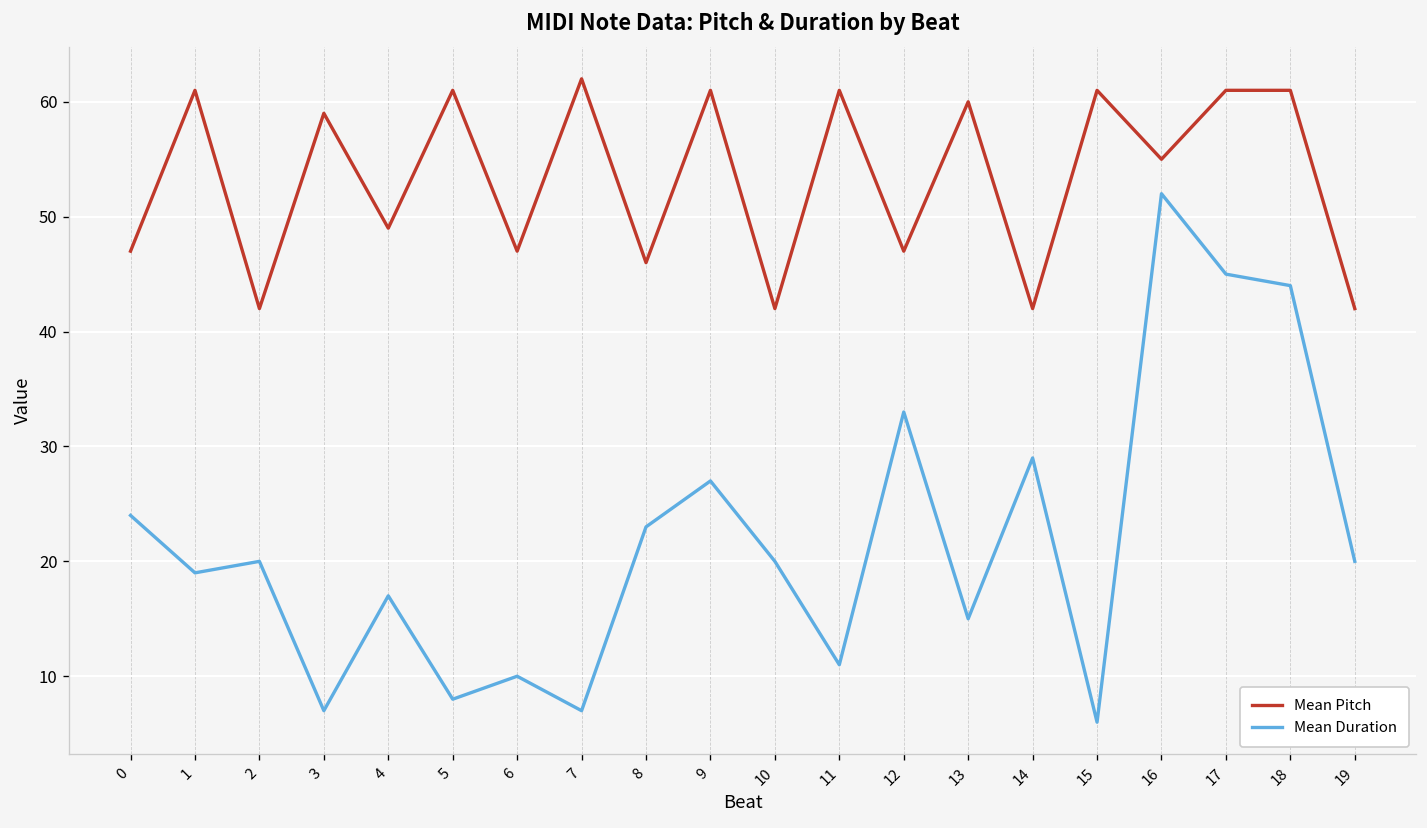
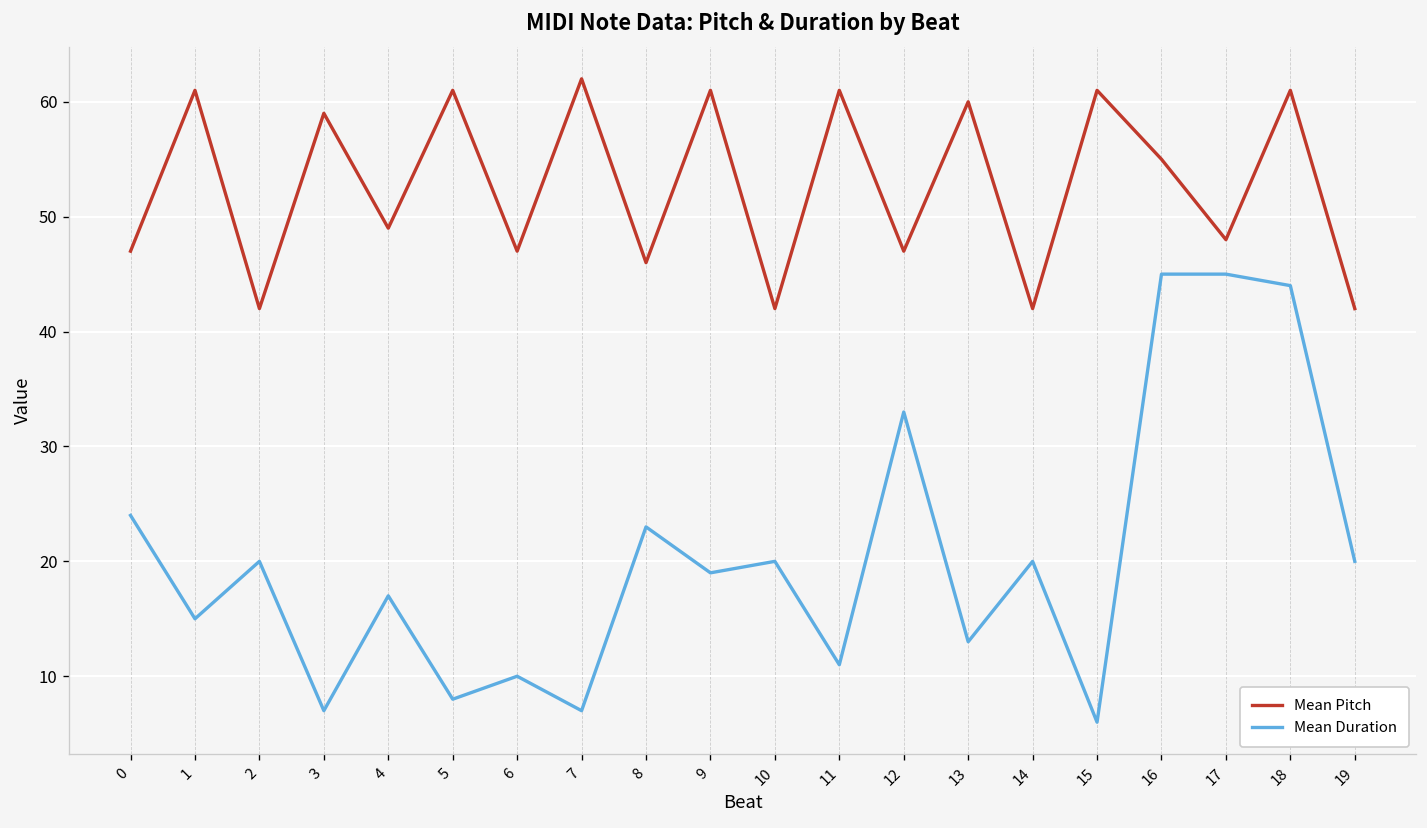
  {
    "Mean Pitch": {
      "0": 47,
      "1": 61,
      "2": 42,
      "3": 59,
      "4": 49,
      "5": 61,
      "6": 47,
      "7": 62,
      "8": 46,
      "9": 61,
      "10": 42,
      "11": 61,
      "12": 47,
      "13": 60,
      "14": 42,
      "15": 61,
      "16": 55,
-     "17": 61,
+     "17": 48,
      "18": 61,
      "19": 42
    },
    "Mean Duration": {
      "0": 24,
-     "1": 19,
+     "1": 15,
      "2": 20,
      "3": 7,
      "4": 17,
      "5": 8,
      "6": 10,
      "7": 7,
      "8": 23,
-     "9": 27,
+     "9": 19,
      "10": 20,
      "11": 11,
      "12": 33,
-     "13": 15,
-     "14": 29,
+     "13": 13,
+     "14": 20,
      "15": 6,
-     "16": 52,
+     "16": 45,
      "17": 45,
      "18": 44,
      "19": 20
    }
  }
